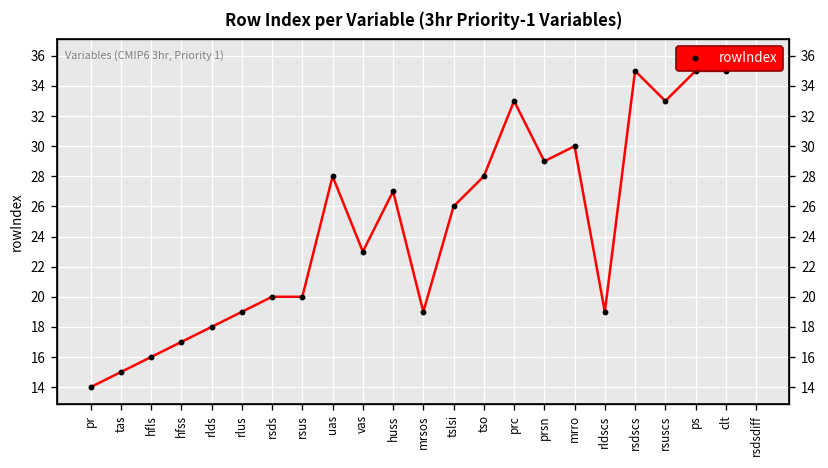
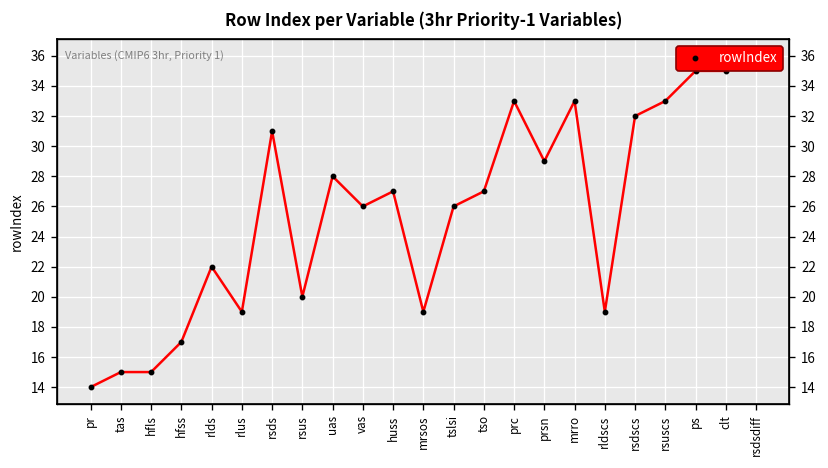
  {
    "pr": 14,
    "tas": 15,
-   "hfls": 16,
+   "hfls": 15,
    "hfss": 17,
-   "rlds": 18,
+   "rlds": 22,
    "rlus": 19,
-   "rsds": 20,
+   "rsds": 31,
    "rsus": 20,
    "uas": 28,
-   "vas": 23,
+   "vas": 26,
    "huss": 27,
    "mrsos": 19,
    "tslsi": 26,
-   "tso": 28,
+   "tso": 27,
    "prc": 33,
    "prsn": 29,
-   "mrro": 30,
+   "mrro": 33,
    "rldscs": 19,
-   "rsdscs": 35,
+   "rsdscs": 32,
    "rsuscs": 33,
    "ps": 35,
    "clt": 35
  }
